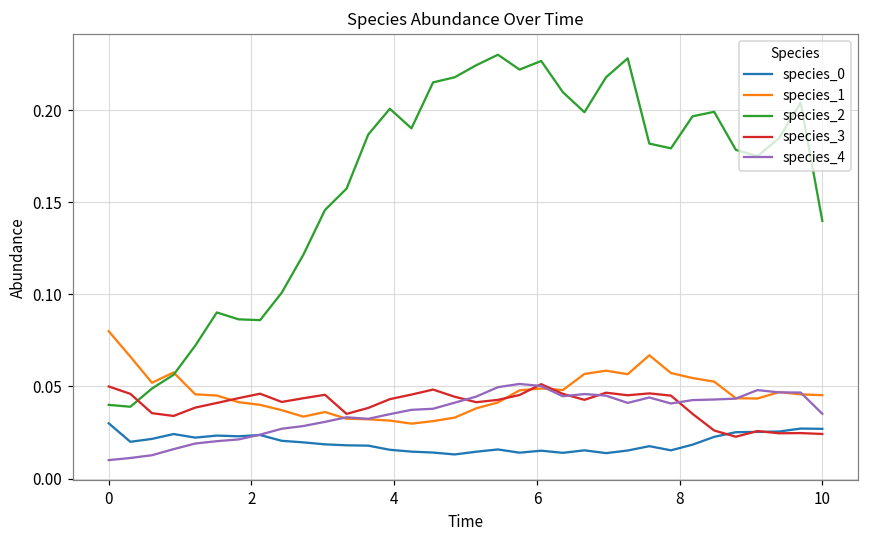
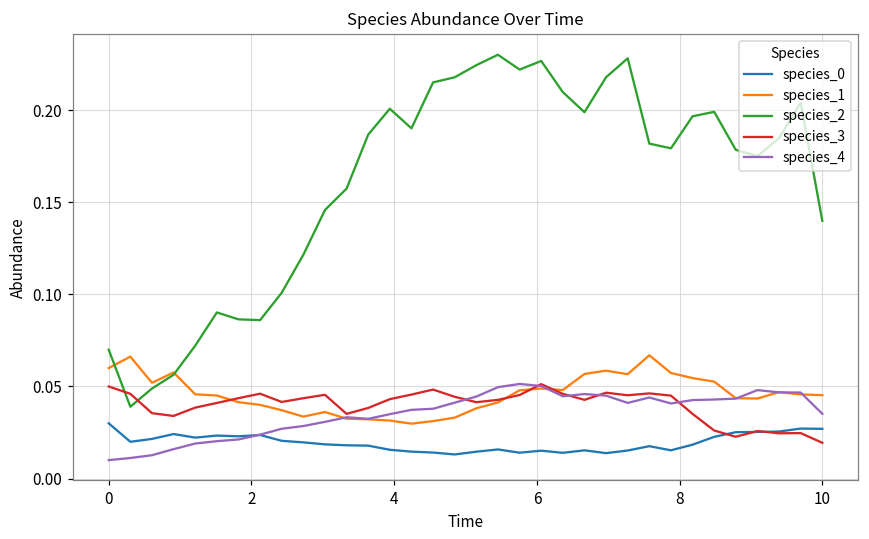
  {
    "species_0": {
      "0": 0.030,
      "10": 0.027
    },
    "species_1": {
-     "0": 0.08,
+     "0": 0.06,
      "10": 0.045
    },
    "species_2": {
-     "0": 0.04,
+     "0": 0.07,
      "10": 0.14
    },
    "species_3": {
      "0": 0.050,
-     "10": 0.024
+     "10": 0.019
    },
    "species_4": {
      "0": 0.010,
      "10": 0.035
    }
  }
